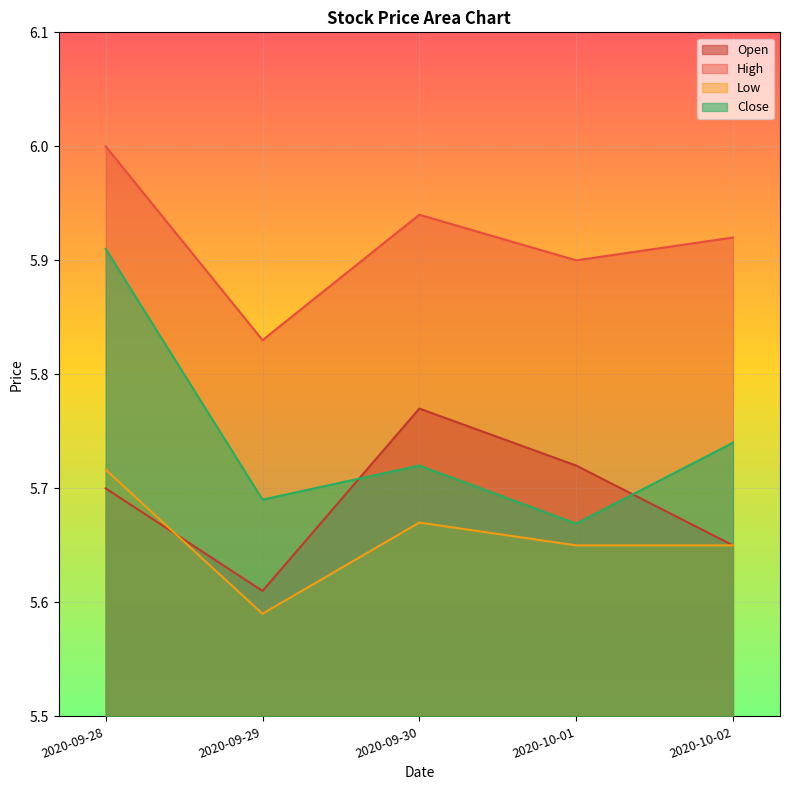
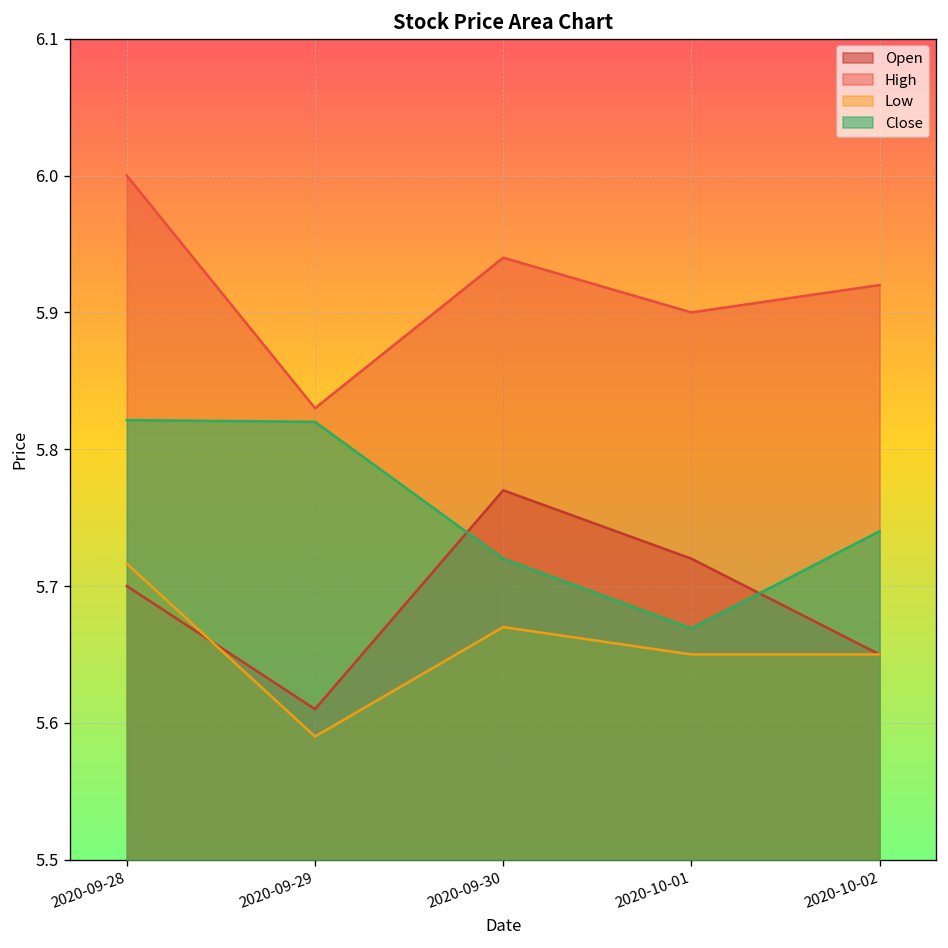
  {
    "Low": {
      "2020-09-28": 5.716,
      "2020-09-29": 5.590,
      "2020-09-30": 5.670,
      "2020-10-01": 5.650
    },
    "Close": {
-     "2020-09-28": 5.910,
-     "2020-09-29": 5.690,
+     "2020-09-28": 5.821,
+     "2020-09-29": 5.820,
      "2020-09-30": 5.720,
      "2020-10-01": 5.669,
      "2020-10-02": 5.740
    }
  }
